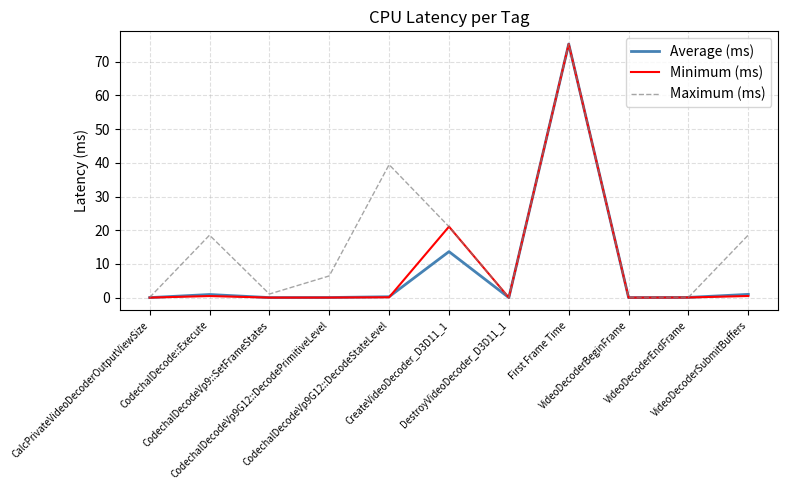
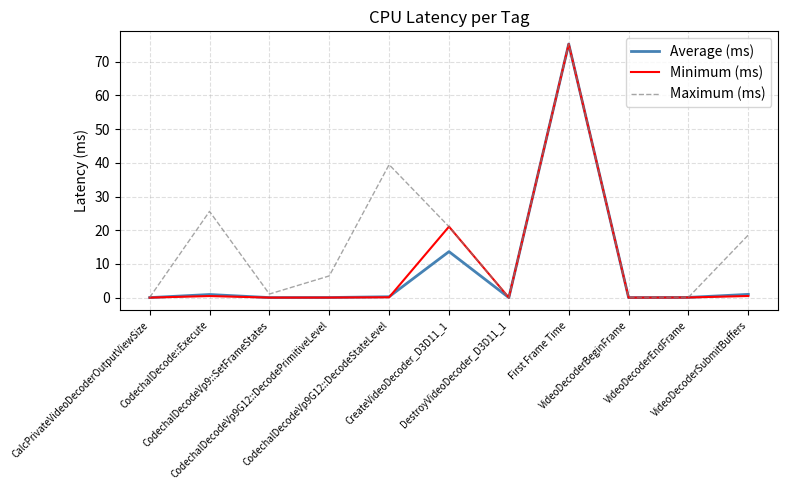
  {
    "Average (ms)": {
      "CreateVideoDecoder_D3D11_1": 14
    },
    "Maximum (ms)": {
-     "CodechalDecode::Execute": 19,
+     "CodechalDecode::Execute": 26,
      "CodechalDecodeVp9::SetFrameStates": 1,
      "CodechalDecodeVp9G12::DecodePrimitiveLevel": 6,
      "CodechalDecodeVp9G12::DecodeStateLevel": 39,
      "VideoDecoderSubmitBuffers": 19
    }
  }
